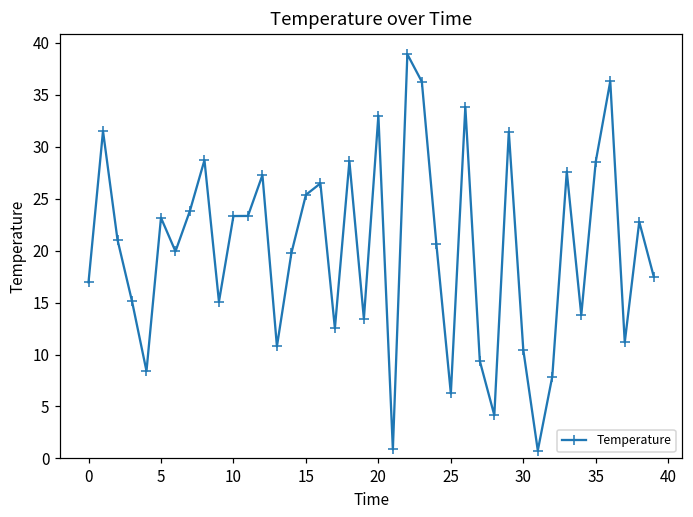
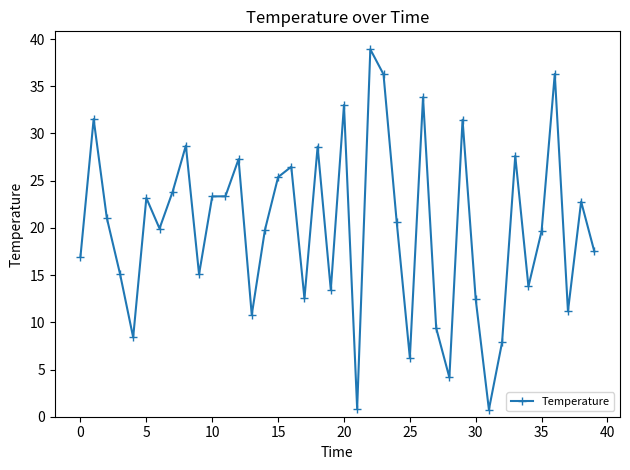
  {
    "0": 17,
    "5": 23,
    "10": 23,
    "15": 25,
    "20": 33,
    "25": 6,
-   "30": 10,
-   "35": 29
+   "30": 12,
+   "35": 20
  }
